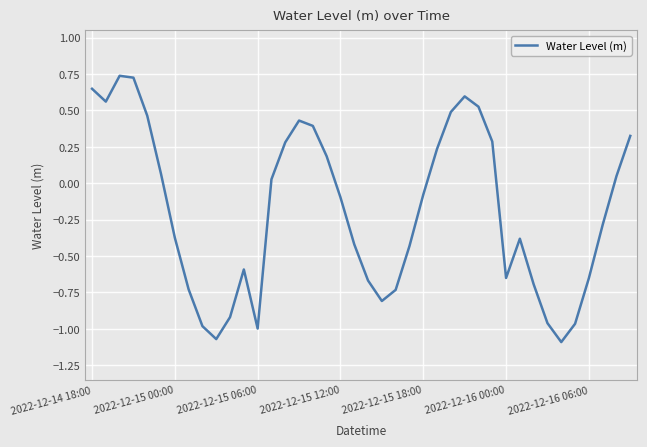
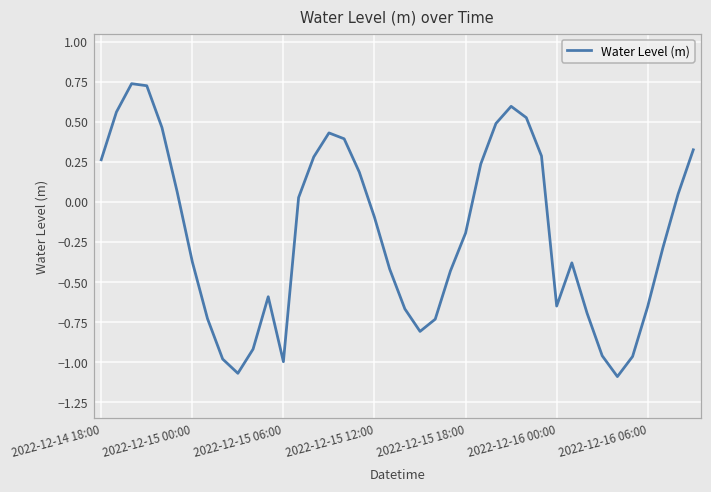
  {
-   "2022-12-14 18:00": 0.65,
+   "2022-12-14 18:00": 0.26,
    "2022-12-15 00:00": -0.37,
    "2022-12-15 06:00": -1.00,
    "2022-12-15 12:00": -0.10,
-   "2022-12-15 18:00": -0.08,
+   "2022-12-15 18:00": -0.19,
    "2022-12-16 00:00": -0.65,
    "2022-12-16 06:00": -0.65
  }
